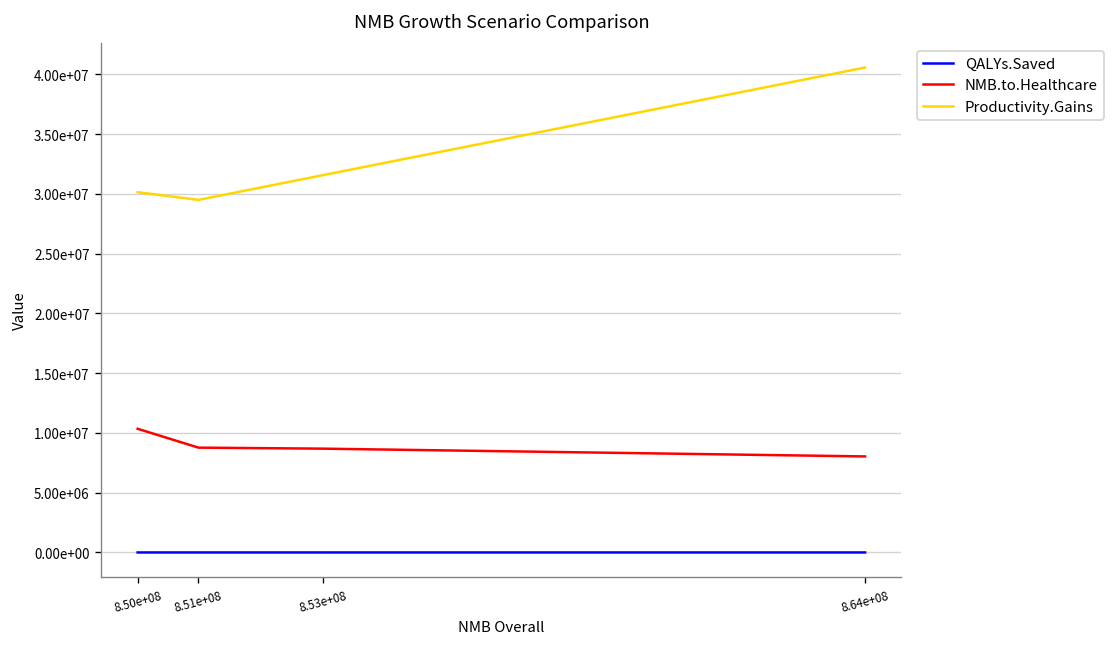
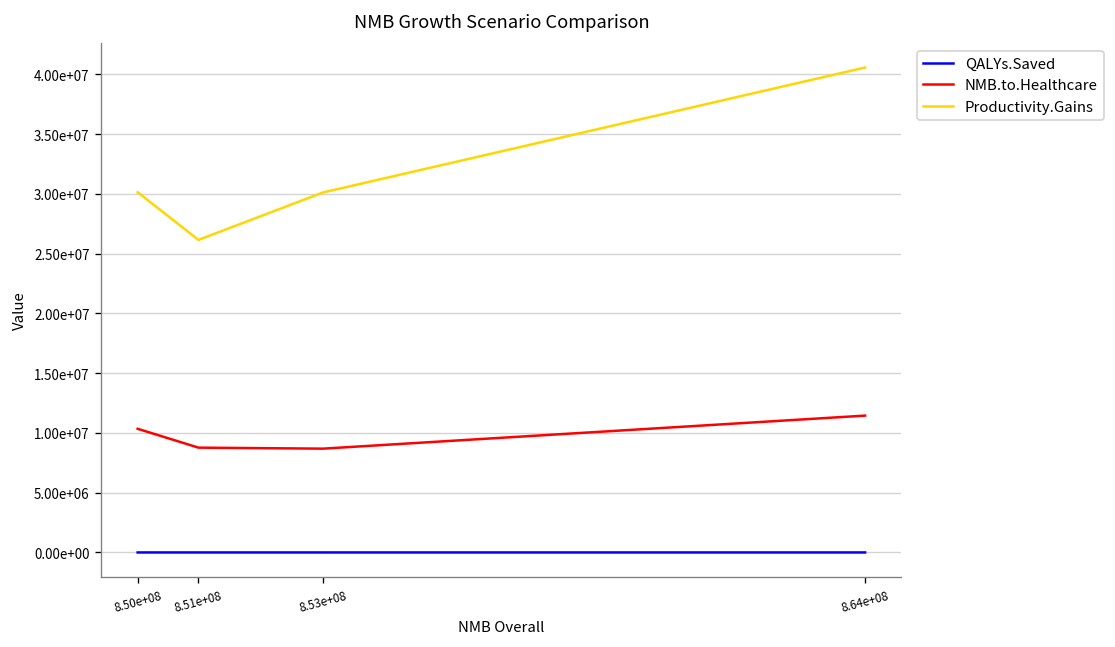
  {
    "QALYs.Saved": {
      "8.50e+08": 0,
      "8.51e+08": 0,
      "8.53e+08": 0,
      "8.64e+08": 0
    },
    "NMB.to.Healthcare": {
      "8.50e+08": 10000000,
      "8.51e+08": 9000000,
      "8.53e+08": 9000000,
-     "8.64e+08": 8000000
+     "8.64e+08": 11000000
    },
    "Productivity.Gains": {
      "8.50e+08": 30000000,
-     "8.51e+08": 30000000,
-     "8.53e+08": 32000000,
+     "8.51e+08": 26000000,
+     "8.53e+08": 30000000,
      "8.64e+08": 41000000
    }
  }
